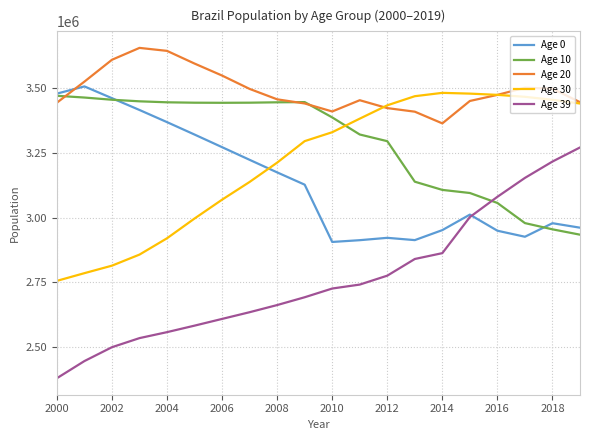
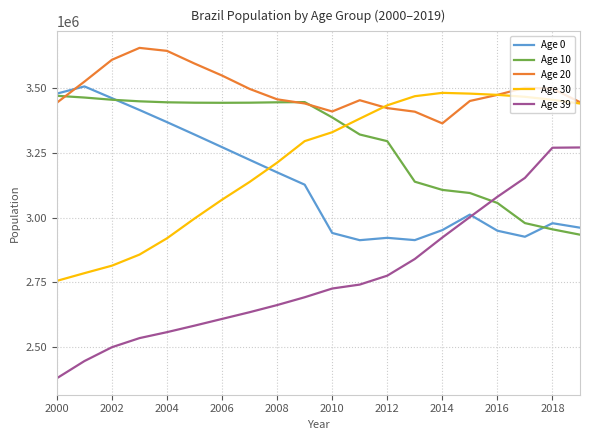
  {
    "Age 0": {
      "2004": 3370000,
      "2006": 3270000,
      "2008": 3170000,
-     "2010": 2910000,
+     "2010": 2940000,
      "2012": 2920000,
      "2014": 2950000,
      "2016": 2950000,
      "2018": 2980000
    },
    "Age 10": {
      "2004": 3440000,
      "2006": 3440000,
      "2008": 3440000,
      "2010": 3390000,
      "2012": 3290000,
      "2014": 3110000,
      "2016": 3060000,
      "2018": 2950000
    },
    "Age 20": {
      "2000": 3440000,
      "2002": 3610000,
      "2004": 3640000,
      "2006": 3550000,
      "2008": 3460000,
      "2010": 3410000,
      "2012": 3420000,
      "2014": 3360000
    },
    "Age 30": {
      "2000": 2760000,
      "2002": 2810000,
      "2004": 2920000,
      "2006": 3070000,
      "2008": 3210000,
      "2010": 3330000,
      "2012": 3430000,
      "2014": 3480000
    },
    "Age 39": {
      "2000": 2380000,
      "2002": 2500000,
      "2004": 2560000,
      "2006": 2610000,
      "2008": 2660000,
      "2010": 2730000,
      "2012": 2780000,
-     "2014": 2860000,
+     "2014": 2920000,
      "2016": 3080000,
-     "2018": 3220000
+     "2018": 3270000
    }
  }
